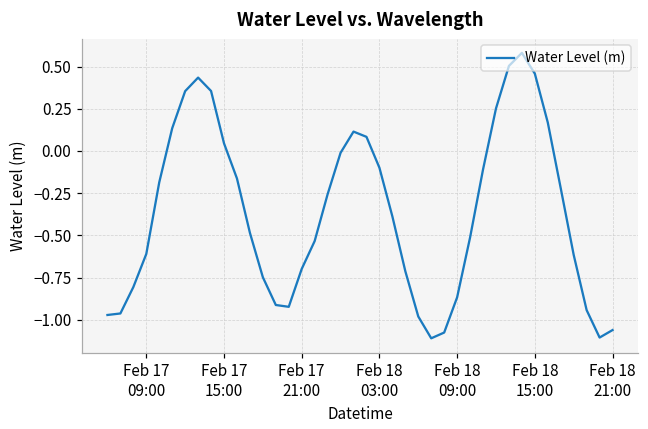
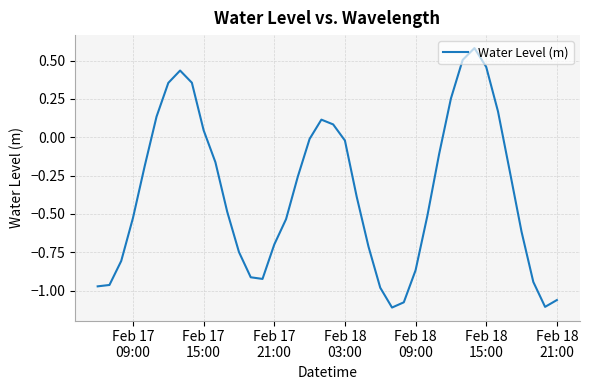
  {
-   "Feb 17 09:00": -0.61,
+   "Feb 17 09:00": -0.53,
    "Feb 17 15:00": 0.05,
    "Feb 17 21:00": -0.70,
-   "Feb 18 03:00": -0.10,
+   "Feb 18 03:00": -0.02,
    "Feb 18 09:00": -0.87,
    "Feb 18 15:00": 0.46,
    "Feb 18 21:00": -1.06
  }
